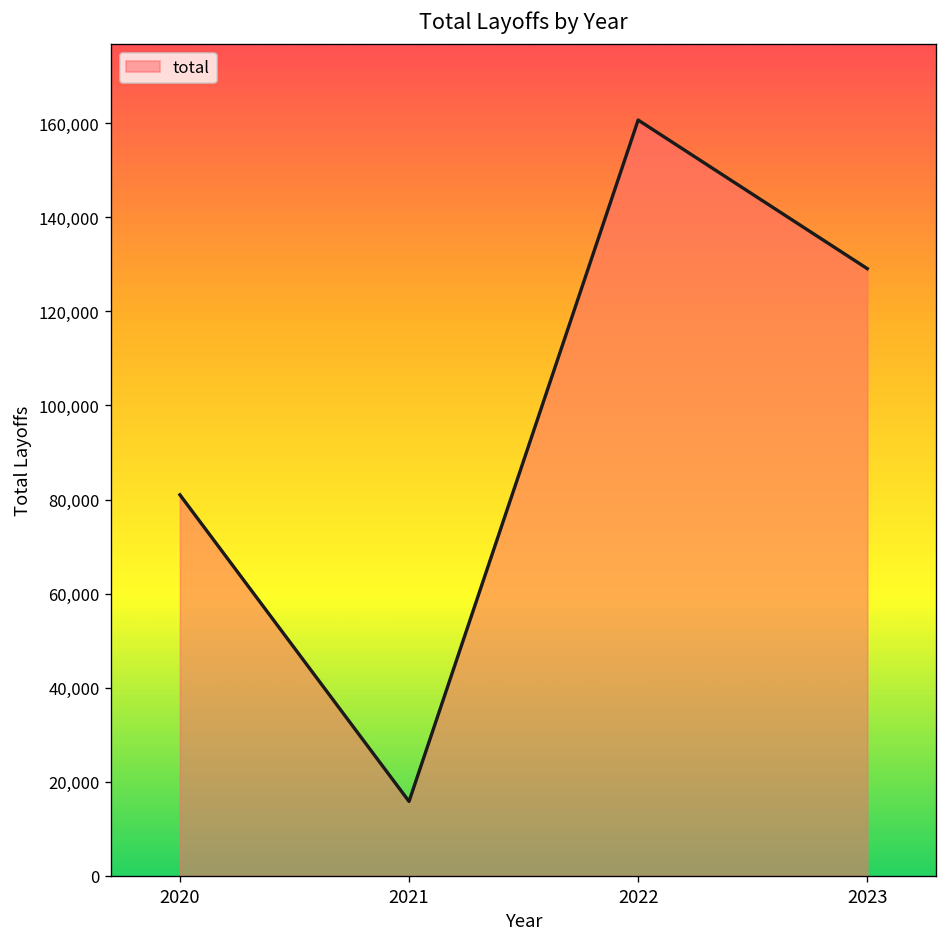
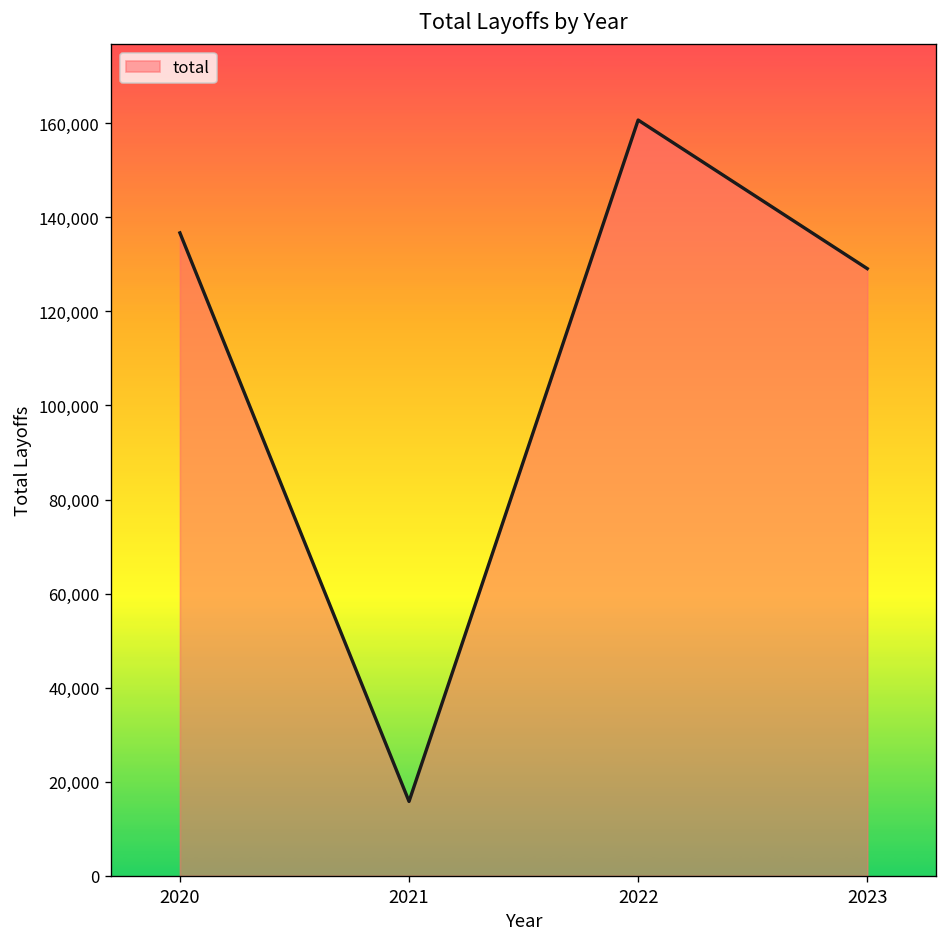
  {
-   "2020": "81,000",
+   "2020": "137,000",
    "2021": "16,000",
    "2022": "161,000",
    "2023": "129,000"
  }
